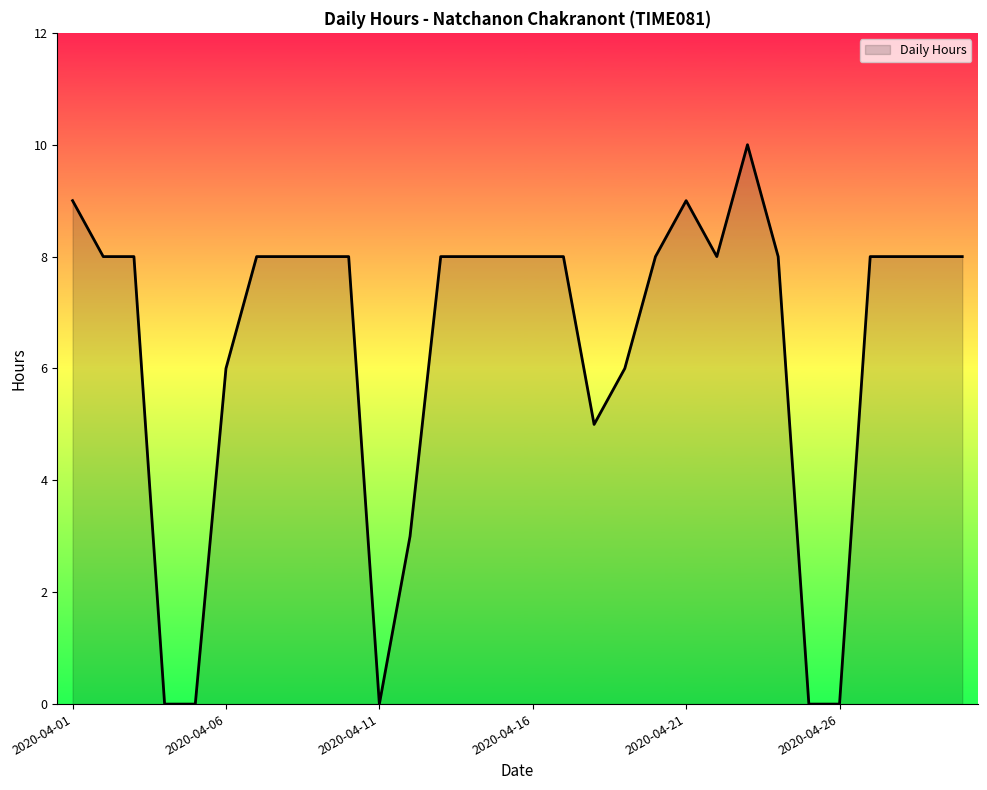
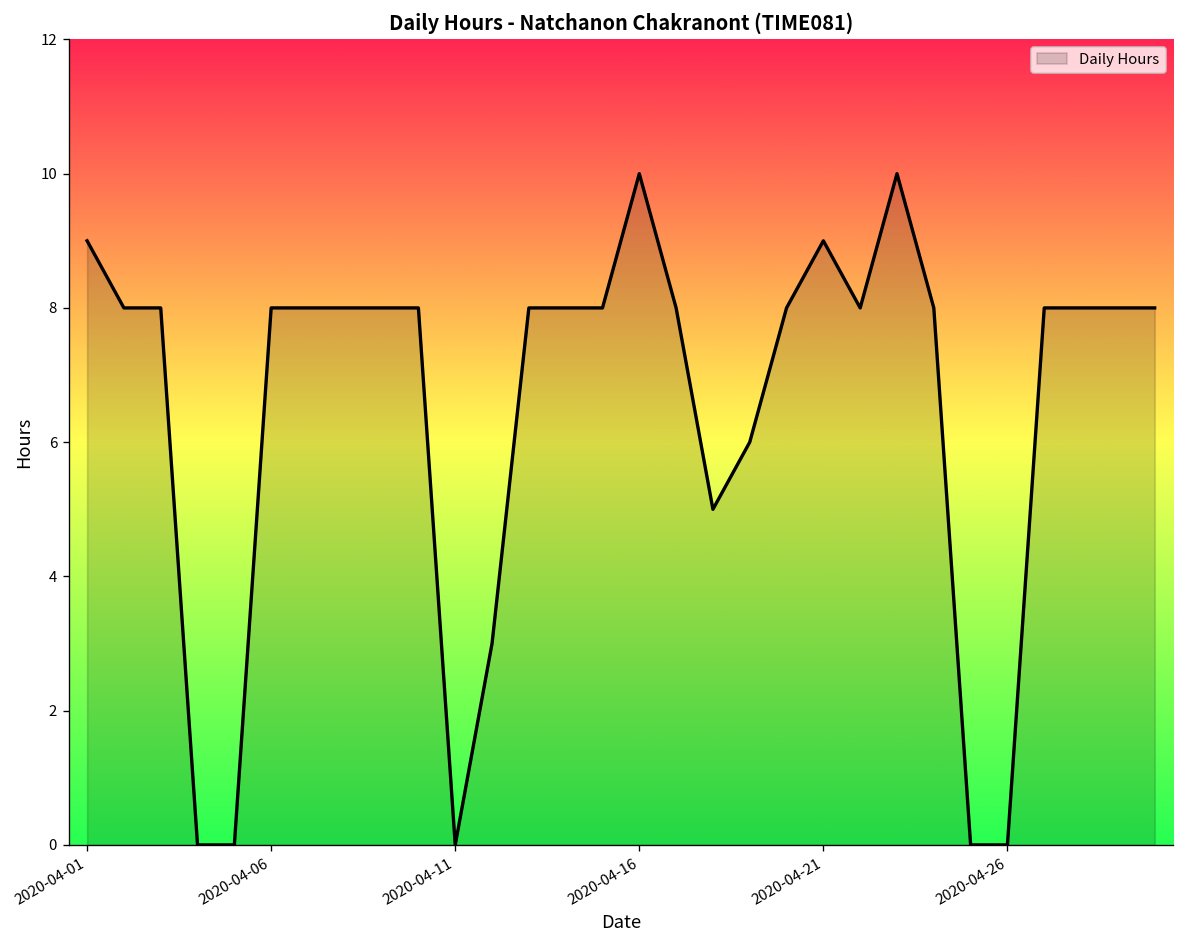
  {
    "2020-04-01": 9,
-   "2020-04-06": 6,
+   "2020-04-06": 8,
    "2020-04-11": 0,
-   "2020-04-16": 8,
+   "2020-04-16": 10,
    "2020-04-21": 9,
    "2020-04-26": 0
  }
